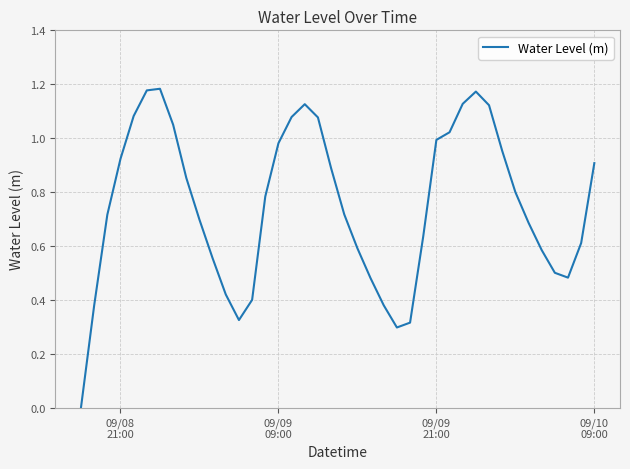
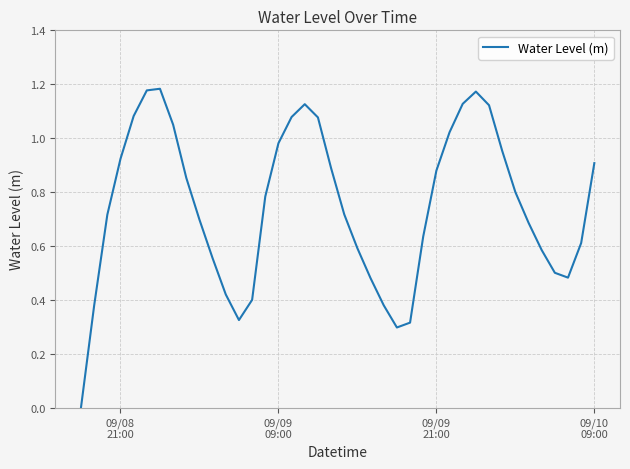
  {
    "09/08 21:00": 0.92,
    "09/09 09:00": 0.98,
-   "09/09 21:00": 0.99,
+   "09/09 21:00": 0.88,
    "09/10 09:00": 0.91
  }
